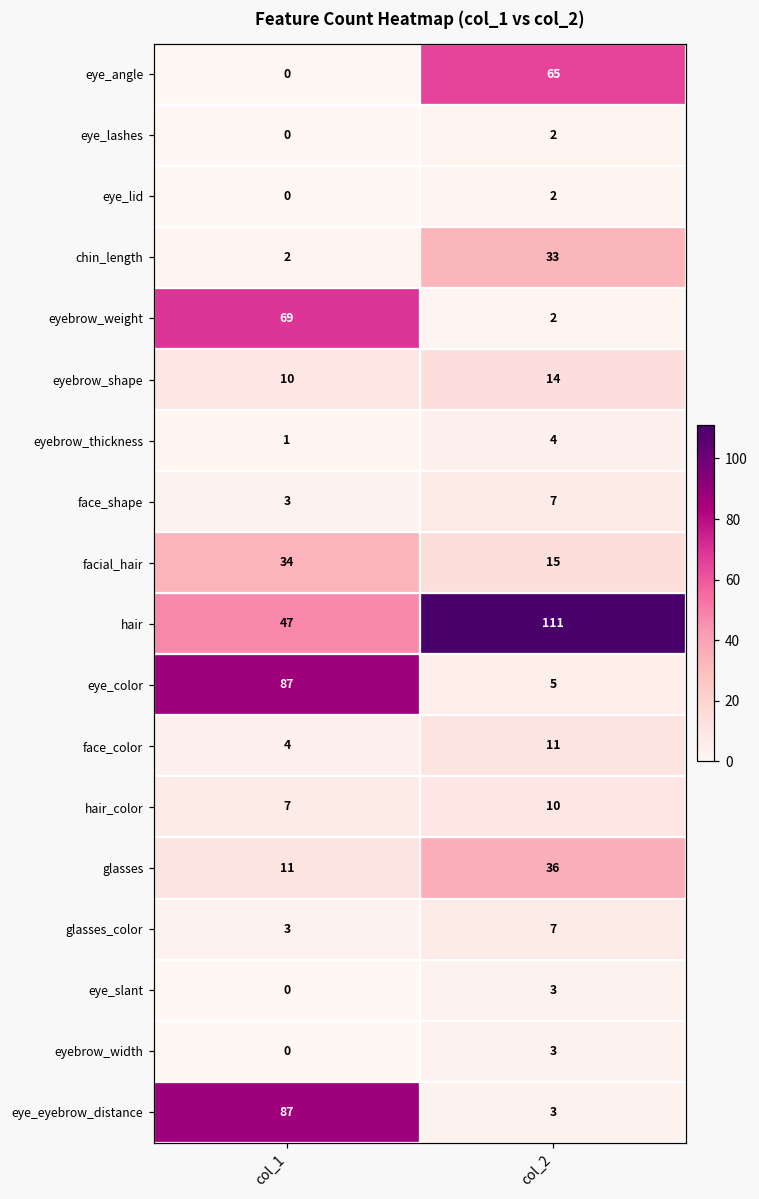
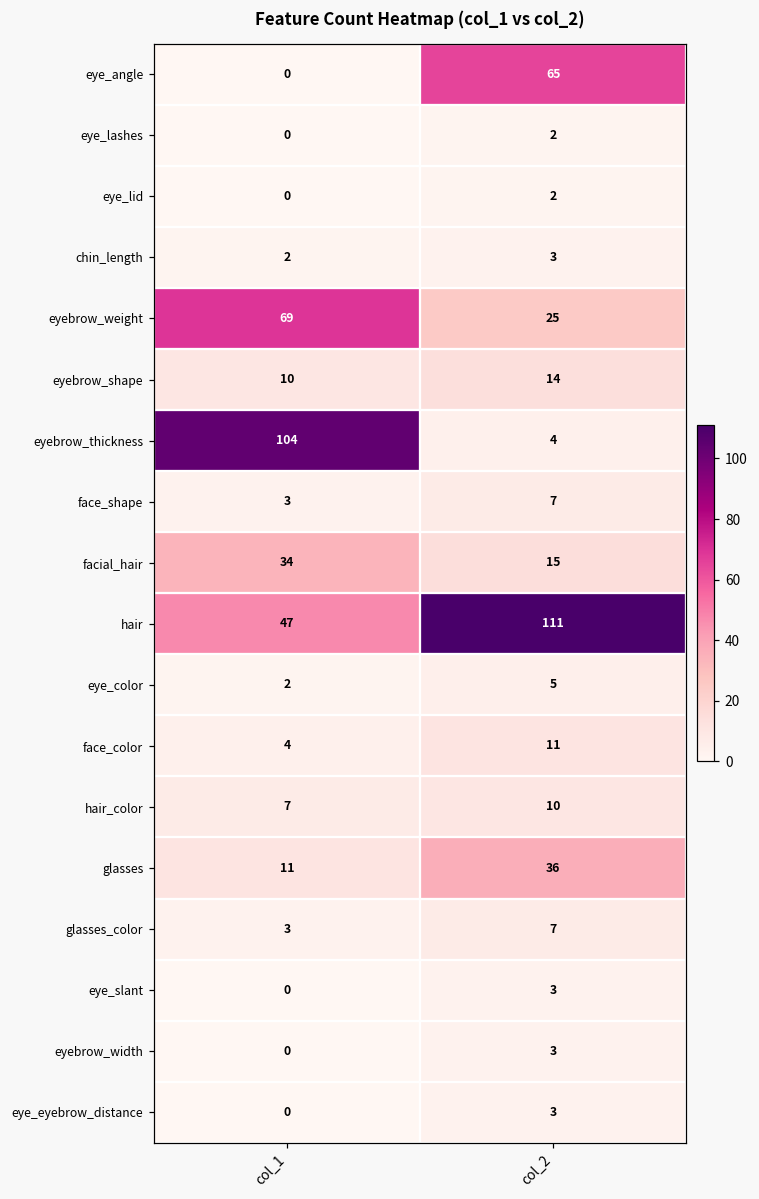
  {
    "eye_angle": {
      "col_1": 0,
      "col_2": 65
    },
    "eye_lashes": {
      "col_1": 0,
      "col_2": 2
    },
    "eye_lid": {
      "col_1": 0,
      "col_2": 2
    },
    "chin_length": {
      "col_1": 2,
-     "col_2": 33
+     "col_2": 3
    },
    "eyebrow_weight": {
      "col_1": 69,
-     "col_2": 2
+     "col_2": 25
    },
    "eyebrow_shape": {
      "col_1": 10,
      "col_2": 14
    },
    "eyebrow_thickness": {
-     "col_1": 1,
+     "col_1": 104,
      "col_2": 4
    },
    "face_shape": {
      "col_1": 3,
      "col_2": 7
    },
    "facial_hair": {
      "col_1": 34,
      "col_2": 15
    },
    "hair": {
      "col_1": 47,
      "col_2": 111
    },
    "eye_color": {
-     "col_1": 87,
+     "col_1": 2,
      "col_2": 5
    },
    "face_color": {
      "col_1": 4,
      "col_2": 11
    },
    "hair_color": {
      "col_1": 7,
      "col_2": 10
    },
    "glasses": {
      "col_1": 11,
      "col_2": 36
    },
    "glasses_color": {
      "col_1": 3,
      "col_2": 7
    },
    "eye_slant": {
      "col_1": 0,
      "col_2": 3
    },
    "eyebrow_width": {
      "col_1": 0,
      "col_2": 3
    },
    "eye_eyebrow_distance": {
-     "col_1": 87,
+     "col_1": 0,
      "col_2": 3
    }
  }
